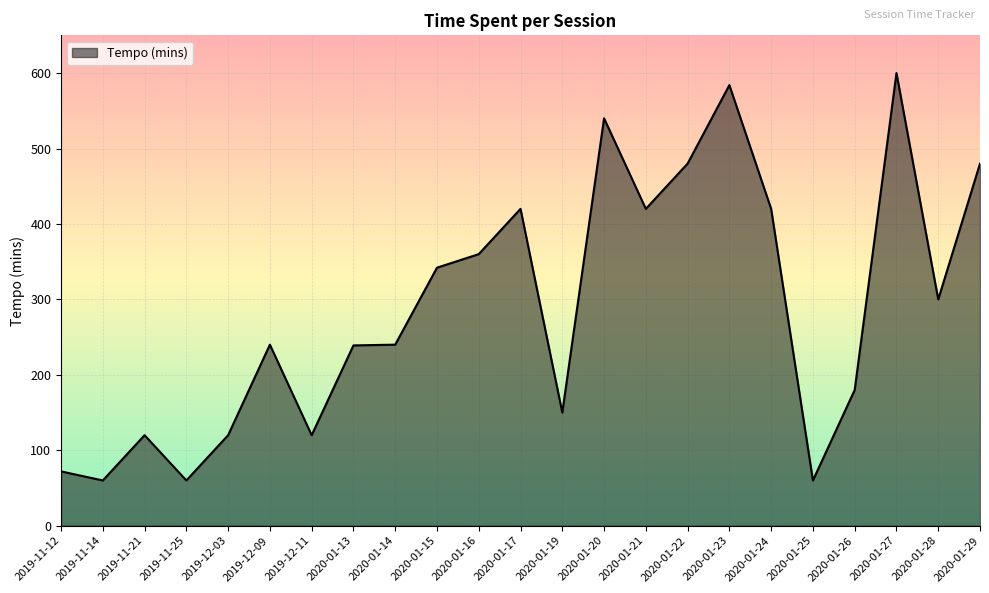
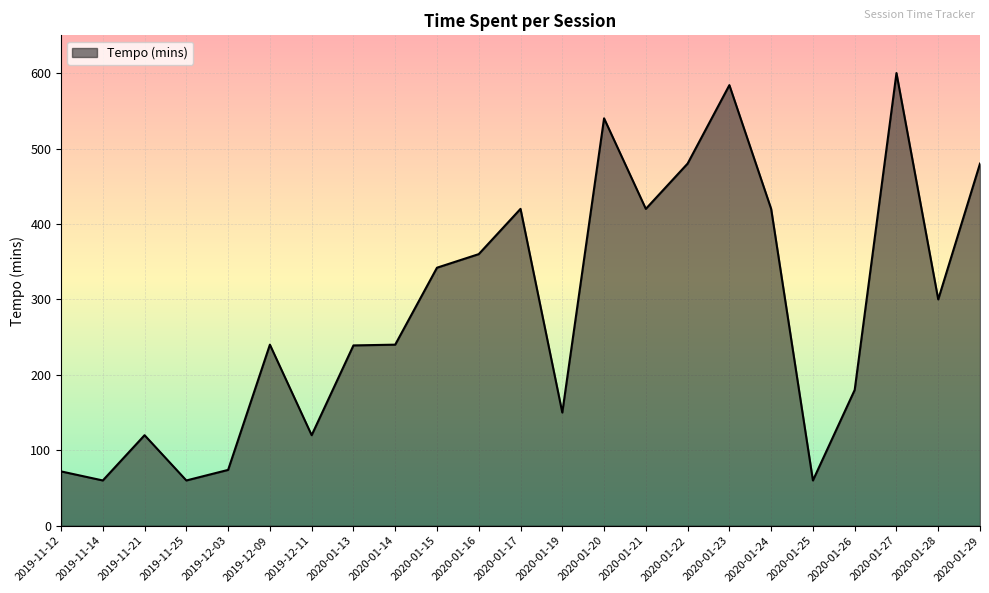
  {
    "2019-11-12": 70,
    "2019-11-14": 60,
    "2019-11-21": 120,
    "2019-11-25": 60,
-   "2019-12-03": 120,
+   "2019-12-03": 70,
    "2019-12-09": 240,
    "2019-12-11": 120,
    "2020-01-13": 240,
    "2020-01-14": 240,
    "2020-01-15": 340,
    "2020-01-16": 360,
    "2020-01-17": 420,
    "2020-01-19": 150,
    "2020-01-20": 540,
    "2020-01-21": 420,
    "2020-01-22": 480,
    "2020-01-23": 580,
    "2020-01-24": 420,
    "2020-01-25": 60,
    "2020-01-26": 180,
    "2020-01-27": 600,
    "2020-01-28": 300,
    "2020-01-29": 480
  }
